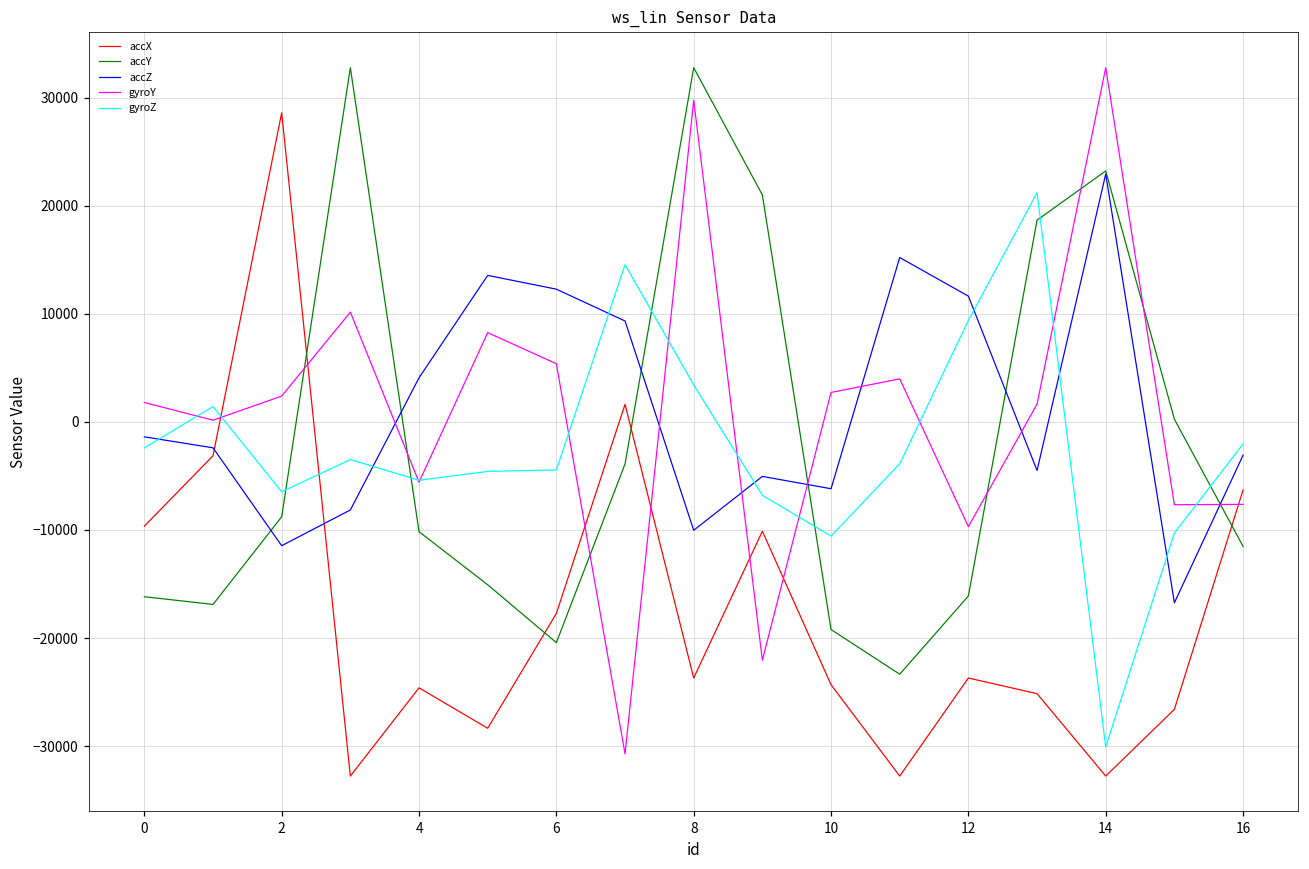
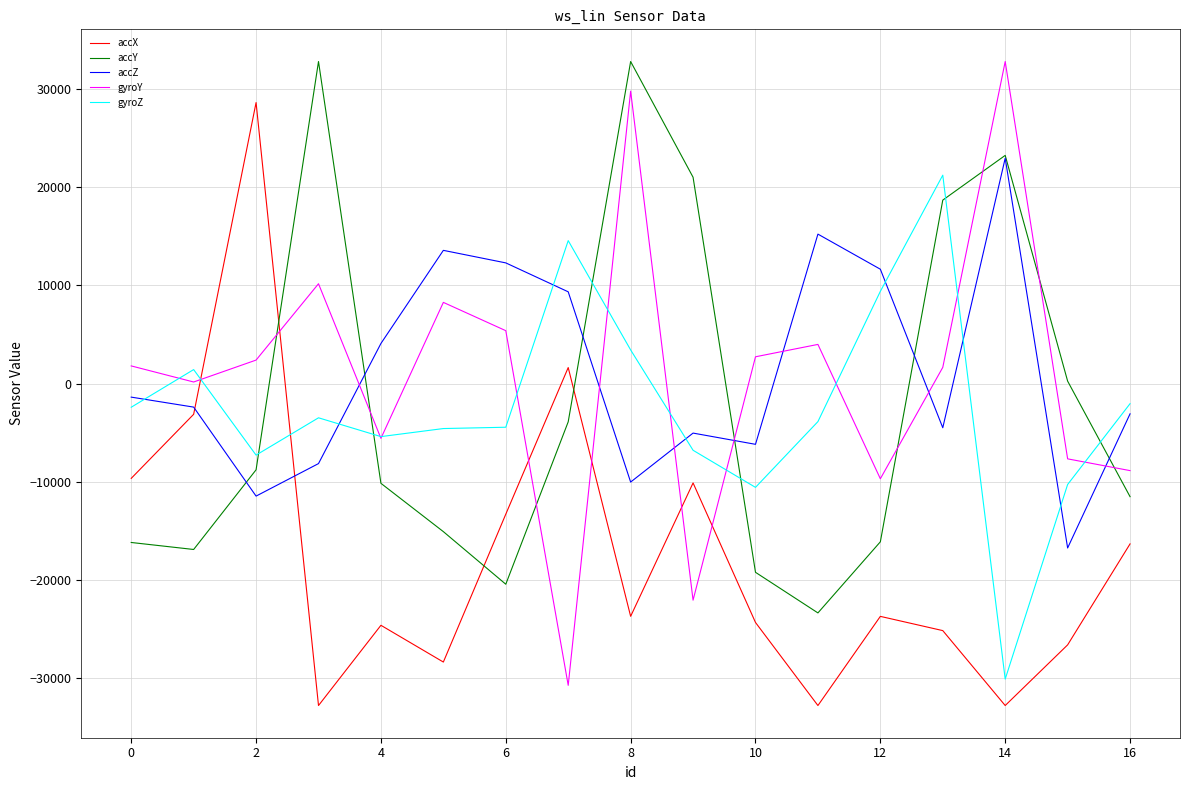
  {
    "accX": {
      "0": -10000,
      "2": 29000,
      "4": -25000,
-     "6": -18000,
+     "6": -13000,
      "8": -24000,
      "10": -24000,
      "12": -24000,
      "14": -33000,
-     "16": -6000
+     "16": -16000
    },
    "accY": {
      "0": -16000,
      "2": -9000,
      "4": -10000,
      "6": -20000,
      "8": 33000,
      "10": -19000,
      "12": -16000,
      "14": 23000,
      "16": -12000
    },
    "accZ": {
      "0": -1000,
      "2": -11000,
      "4": 4000,
      "6": 12000,
      "8": -10000,
      "10": -6000,
      "12": 12000,
      "14": 23000,
      "16": -3000
    },
    "gyroY": {
      "0": 2000,
      "2": 2000,
      "6": 5000,
      "8": 30000,
      "10": 3000,
      "12": -10000,
      "14": 33000,
-     "16": -8000
+     "16": -9000
    },
    "gyroZ": {
      "0": -2000,
-     "2": -6000,
+     "2": -7000,
      "6": -4000,
      "8": 3000,
      "10": -11000,
      "12": 9000,
      "14": -30000,
      "16": -2000
    }
  }
